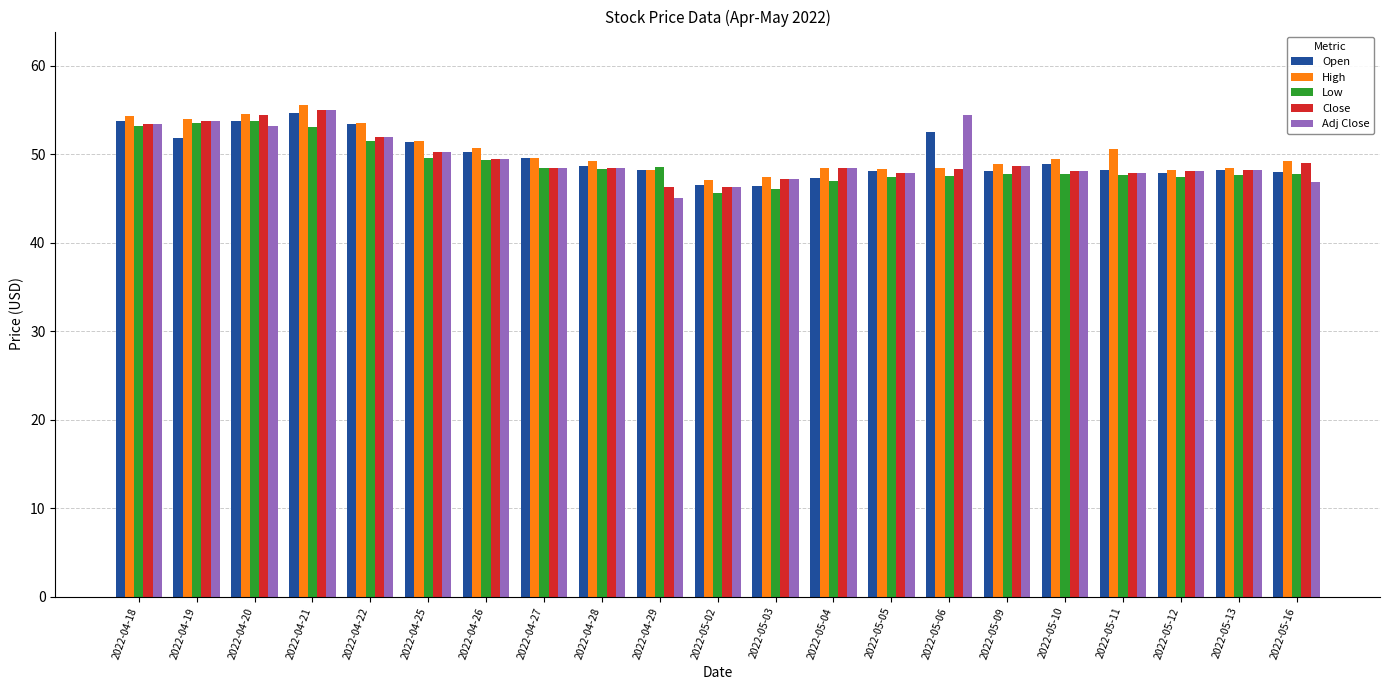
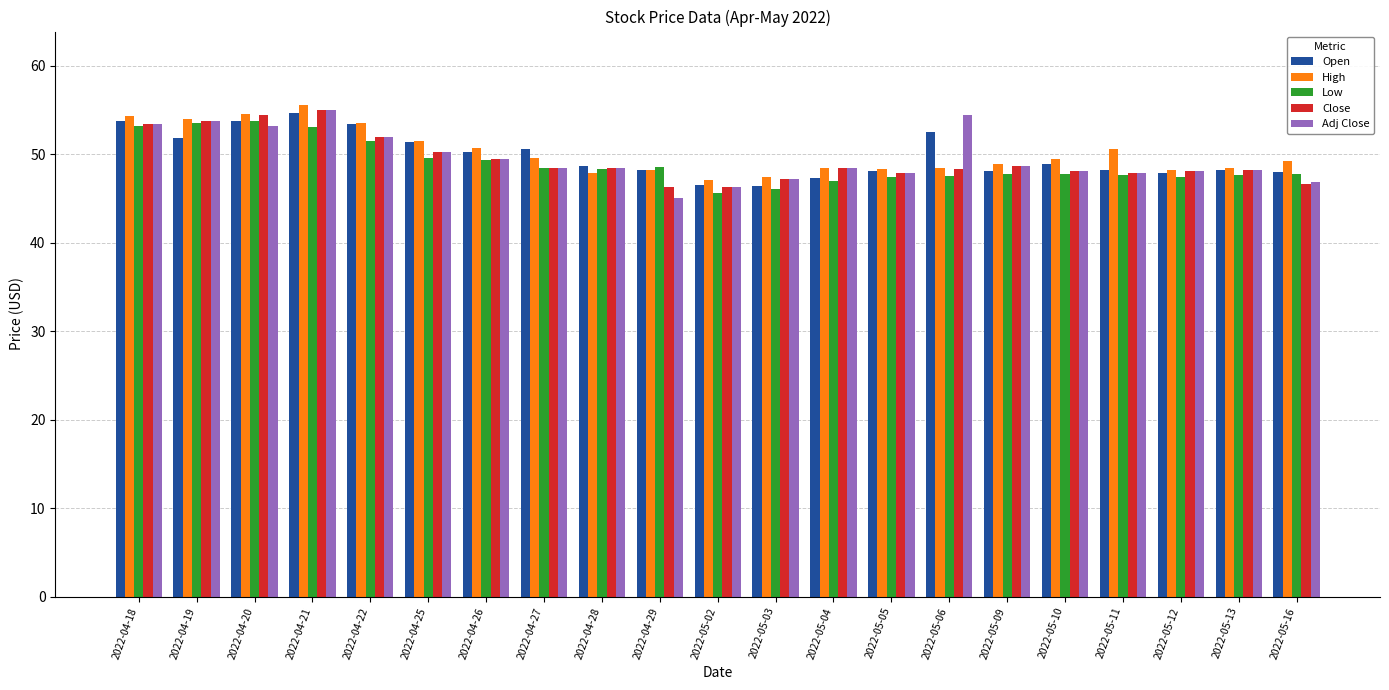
  {
    "Open": {
      "2022-04-18": 54,
      "2022-04-19": 52,
      "2022-04-20": 54,
      "2022-04-21": 55,
      "2022-04-22": 53,
      "2022-04-25": 51,
      "2022-04-26": 50,
-     "2022-04-27": 50,
+     "2022-04-27": 51,
      "2022-04-28": 49,
      "2022-04-29": 48,
      "2022-05-02": 47,
      "2022-05-03": 46,
      "2022-05-04": 47,
      "2022-05-05": 48,
      "2022-05-06": 53,
      "2022-05-09": 48,
      "2022-05-10": 49,
      "2022-05-11": 48,
      "2022-05-12": 48,
      "2022-05-13": 48,
      "2022-05-16": 48
    },
    "High": {
      "2022-04-18": 54,
      "2022-04-19": 54,
      "2022-04-20": 54,
      "2022-04-21": 56,
      "2022-04-22": 54,
      "2022-04-25": 51,
      "2022-04-26": 51,
      "2022-04-27": 50,
-     "2022-04-28": 49,
+     "2022-04-28": 48,
      "2022-04-29": 48,
      "2022-05-02": 47,
      "2022-05-03": 47,
      "2022-05-04": 48,
      "2022-05-05": 48,
      "2022-05-06": 48,
      "2022-05-09": 49,
      "2022-05-10": 49,
      "2022-05-11": 51,
      "2022-05-12": 48,
      "2022-05-13": 48,
      "2022-05-16": 49
    },
    "Low": {
      "2022-04-18": 53,
      "2022-04-19": 53,
      "2022-04-20": 54,
      "2022-04-21": 53,
      "2022-04-22": 51,
      "2022-04-25": 50,
      "2022-04-26": 49,
      "2022-04-27": 48,
      "2022-04-28": 48,
      "2022-04-29": 49,
      "2022-05-02": 46,
      "2022-05-03": 46,
      "2022-05-04": 47,
      "2022-05-05": 47,
      "2022-05-06": 48,
      "2022-05-09": 48,
      "2022-05-10": 48,
      "2022-05-11": 48,
      "2022-05-12": 47,
      "2022-05-13": 48,
      "2022-05-16": 48
    },
    "Close": {
      "2022-04-18": 53,
      "2022-04-19": 54,
      "2022-04-20": 54,
      "2022-04-21": 55,
      "2022-04-22": 52,
      "2022-04-25": 50,
      "2022-04-26": 49,
      "2022-04-27": 48,
      "2022-04-28": 48,
      "2022-04-29": 46,
      "2022-05-02": 46,
      "2022-05-03": 47,
      "2022-05-04": 48,
      "2022-05-05": 48,
      "2022-05-06": 48,
      "2022-05-09": 49,
      "2022-05-10": 48,
      "2022-05-11": 48,
      "2022-05-12": 48,
      "2022-05-13": 48,
-     "2022-05-16": 49
+     "2022-05-16": 47
    },
    "Adj Close": {
      "2022-04-18": 53,
      "2022-04-19": 54,
      "2022-04-20": 53,
      "2022-04-21": 55,
      "2022-04-22": 52,
      "2022-04-25": 50,
      "2022-04-26": 49,
      "2022-04-27": 48,
      "2022-04-28": 48,
      "2022-04-29": 45,
      "2022-05-02": 46,
      "2022-05-03": 47,
      "2022-05-04": 48,
      "2022-05-05": 48,
      "2022-05-06": 54,
      "2022-05-09": 49,
      "2022-05-10": 48,
      "2022-05-11": 48,
      "2022-05-12": 48,
      "2022-05-13": 48,
      "2022-05-16": 47
    }
  }
